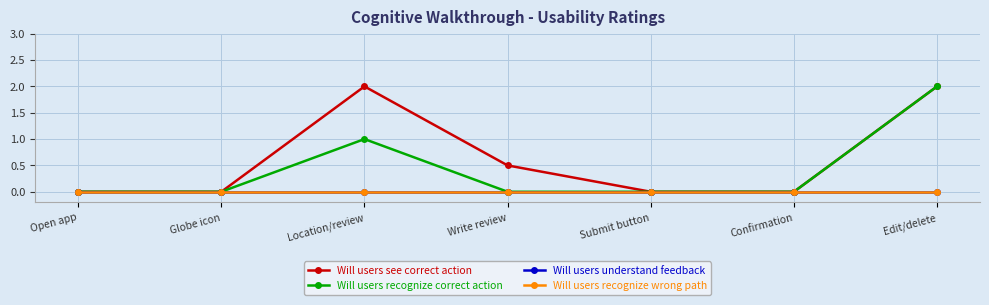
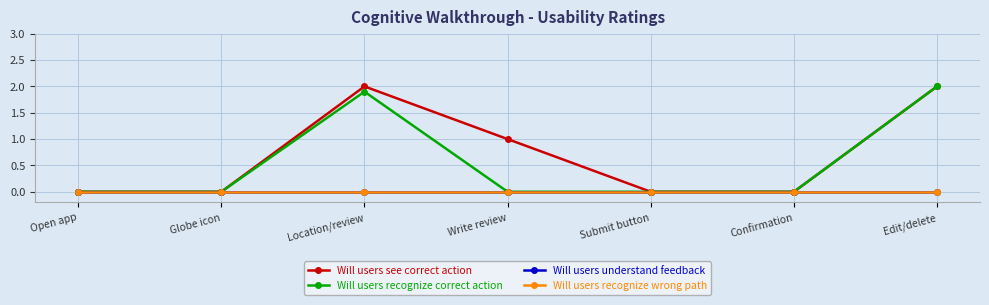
  {
    "Will users see correct action": {
      "Location/review": 2.0,
-     "Write review": 0.5
+     "Write review": 1.0
    },
    "Will users recognize correct action": {
-     "Location/review": 1.0
+     "Location/review": 1.9
    },
    "Will users recognize wrong path": {
      "Location/review": 0.0,
      "Edit/delete": 0.0
    }
  }
